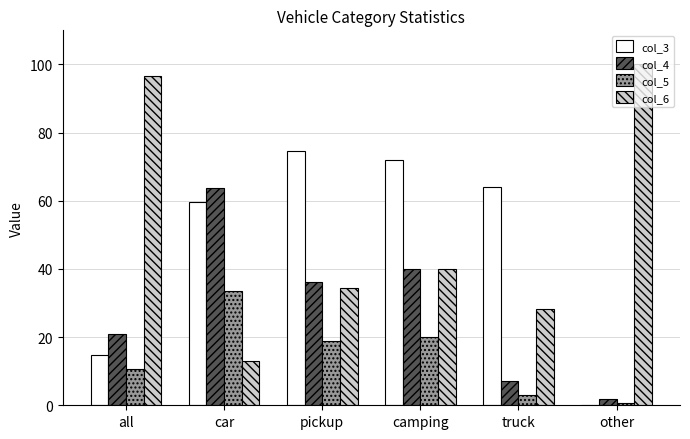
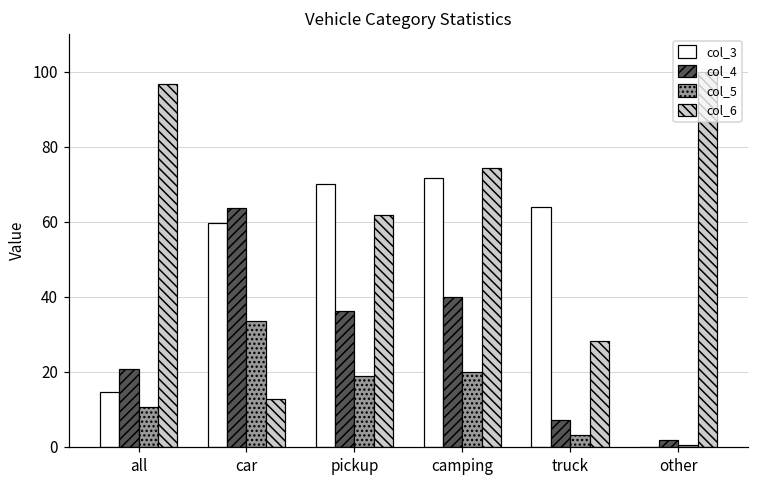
  {
    "col_3": {
      "all": 15,
      "car": 60,
-     "pickup": 75,
+     "pickup": 70,
      "camping": 72,
      "truck": 64,
      "other": 0
    },
    "col_4": {
      "all": 21,
      "car": 64,
      "pickup": 36,
      "camping": 40,
      "truck": 7,
      "other": 2
    },
    "col_5": {
      "all": 11,
      "car": 34,
      "pickup": 19,
      "camping": 20,
      "truck": 3
    },
    "col_6": {
      "all": 97,
      "car": 13,
-     "pickup": 34,
-     "camping": 40,
+     "pickup": 62,
+     "camping": 74,
      "truck": 28
    }
  }
